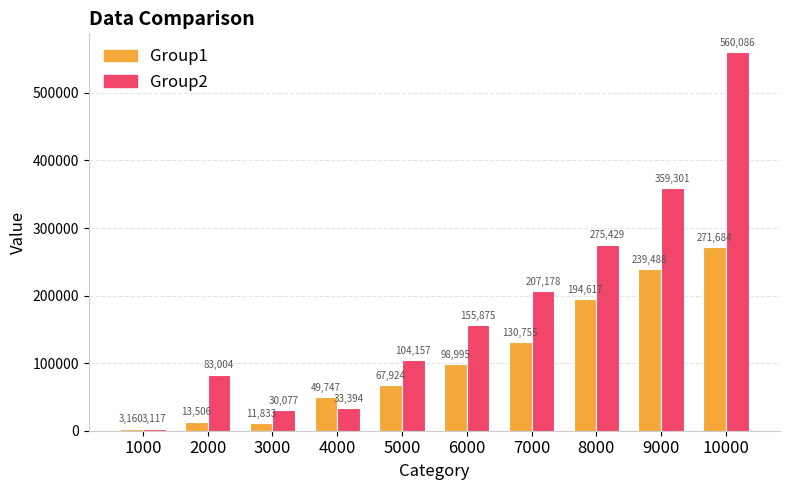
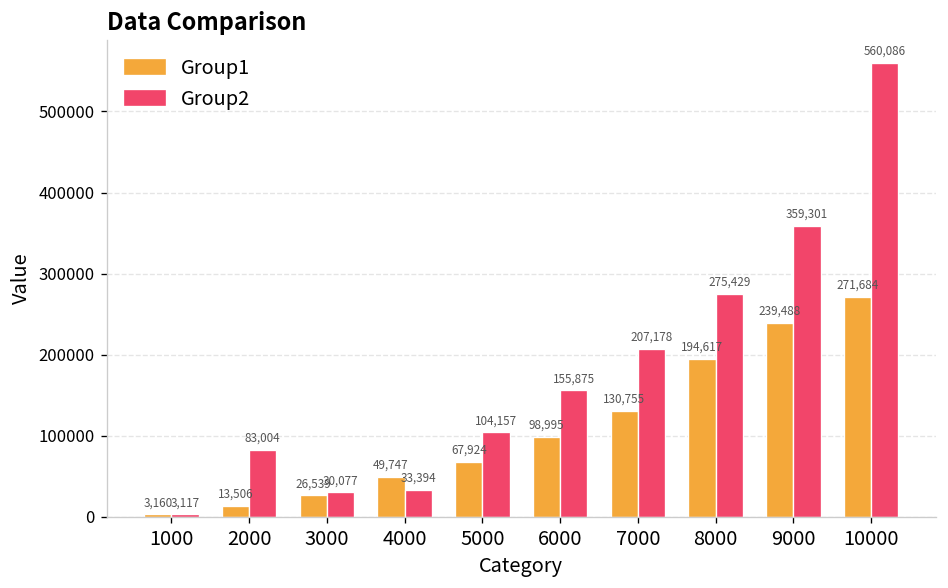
  {
    "Group1": {
      "1000": "3,160",
      "2000": "13,506",
-     "3000": "11,833",
+     "3000": "26,539",
      "4000": "49,747",
      "5000": "67,924",
      "6000": "98,995",
      "7000": "130,755",
      "8000": "194,617",
      "9000": "239,488",
      "10000": "271,684"
    },
    "Group2": {
      "1000": "3,117",
      "2000": "83,004",
      "3000": "30,077",
      "4000": "33,394",
      "5000": "104,157",
      "6000": "155,875",
      "7000": "207,178",
      "8000": "275,429",
      "9000": "359,301",
      "10000": "560,086"
    }
  }
